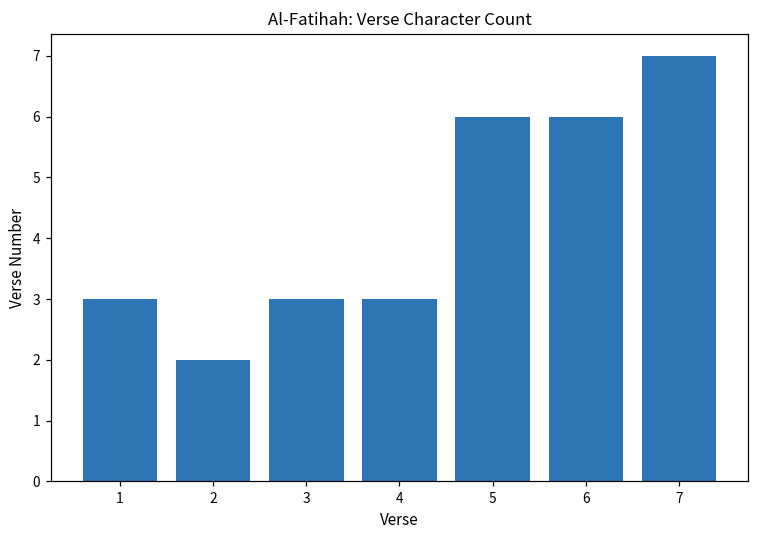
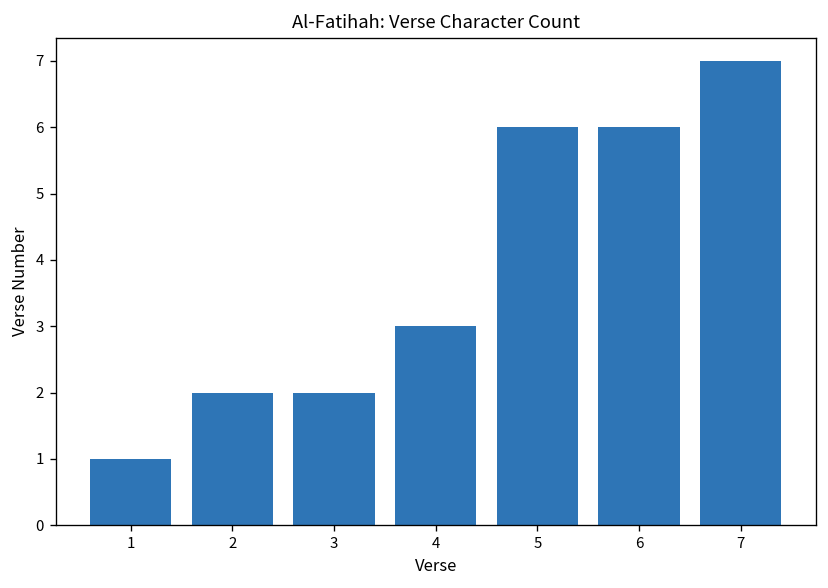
  {
-   "1": 3,
+   "1": 1,
    "2": 2,
-   "3": 3,
+   "3": 2,
    "4": 3,
    "5": 6,
    "6": 6,
    "7": 7
  }
